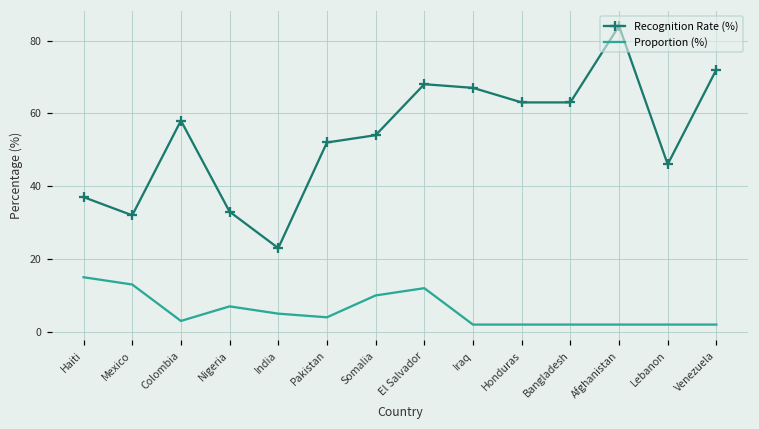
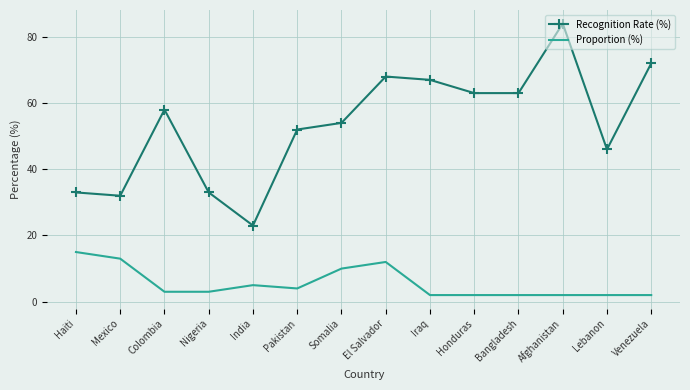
  {
    "Recognition Rate (%)": {
-     "Haiti": 37,
+     "Haiti": 33,
      "Mexico": 32,
      "Colombia": 58,
      "Nigeria": 33,
      "India": 23,
      "Pakistan": 52,
      "Somalia": 54,
      "El Salvador": 68,
      "Iraq": 67,
      "Honduras": 63,
      "Bangladesh": 63,
      "Lebanon": 46,
      "Venezuela": 72
    },
    "Proportion (%)": {
      "Haiti": 15,
      "Mexico": 13,
      "Colombia": 3,
-     "Nigeria": 7,
+     "Nigeria": 3,
      "India": 5,
      "Pakistan": 4,
      "Somalia": 10,
      "El Salvador": 12,
      "Iraq": 2,
      "Honduras": 2,
      "Bangladesh": 2,
      "Afghanistan": 2,
      "Lebanon": 2,
      "Venezuela": 2
    }
  }
